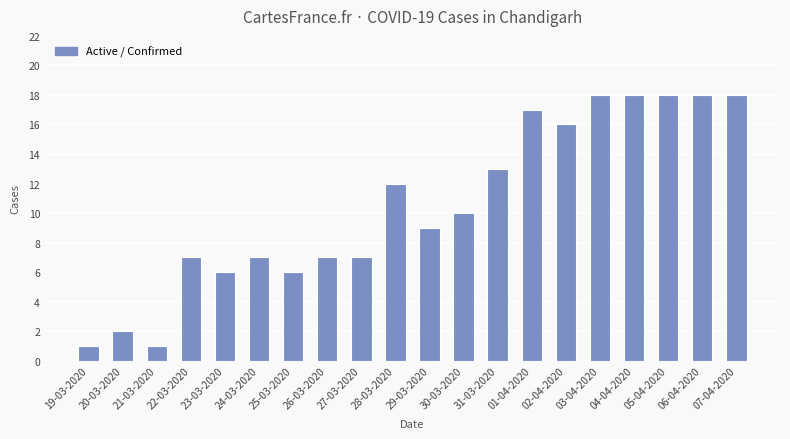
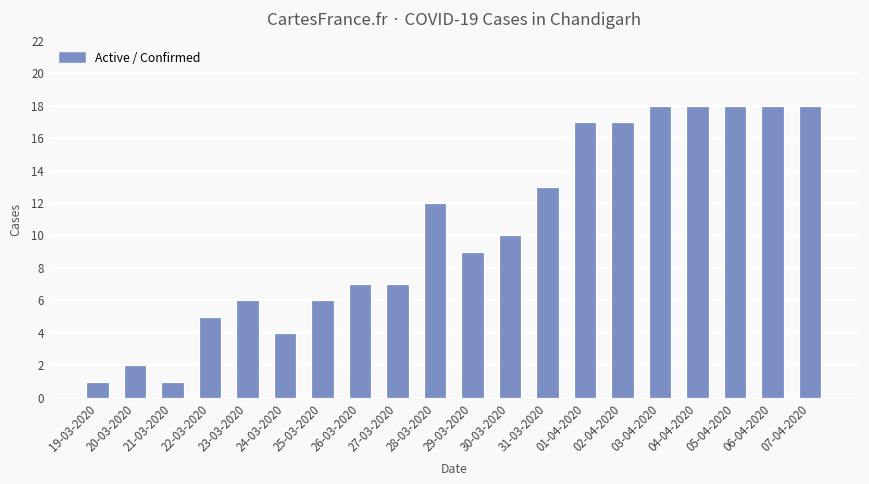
  {
    "19-03-2020": 1,
    "20-03-2020": 2,
    "21-03-2020": 1,
-   "22-03-2020": 7,
+   "22-03-2020": 5,
    "23-03-2020": 6,
-   "24-03-2020": 7,
+   "24-03-2020": 4,
    "25-03-2020": 6,
    "26-03-2020": 7,
    "27-03-2020": 7,
    "28-03-2020": 12,
    "29-03-2020": 9,
    "30-03-2020": 10,
    "31-03-2020": 13,
    "01-04-2020": 17,
-   "02-04-2020": 16,
+   "02-04-2020": 17,
    "03-04-2020": 18,
    "04-04-2020": 18,
    "05-04-2020": 18,
    "06-04-2020": 18,
    "07-04-2020": 18
  }
